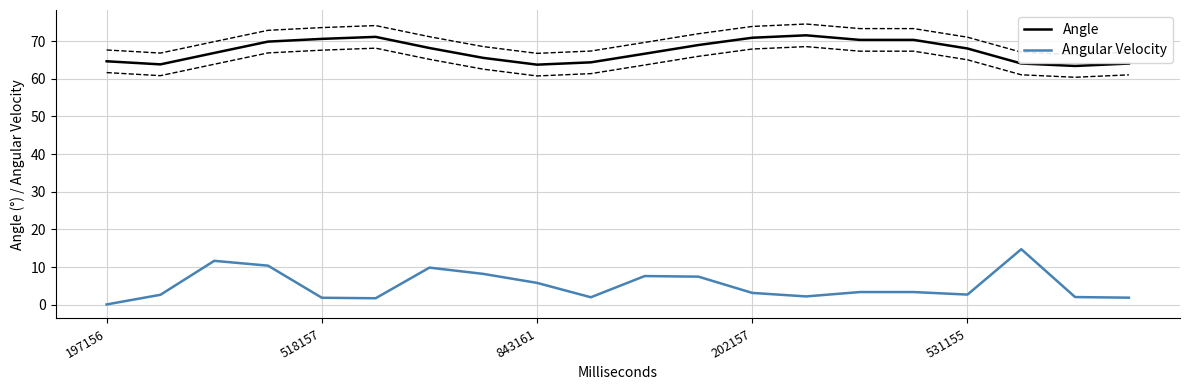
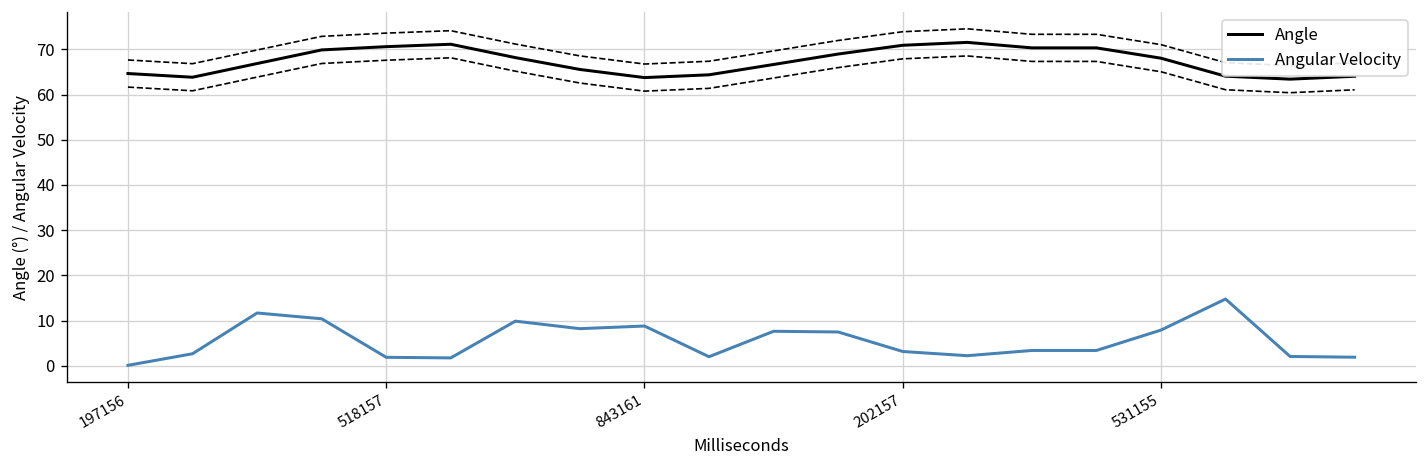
  {
    "Angular Velocity": {
      "197156": 0,
      "518157": 2,
-     "843161": 6,
+     "843161": 9,
      "202157": 3,
-     "531155": 3
+     "531155": 8
    }
  }
